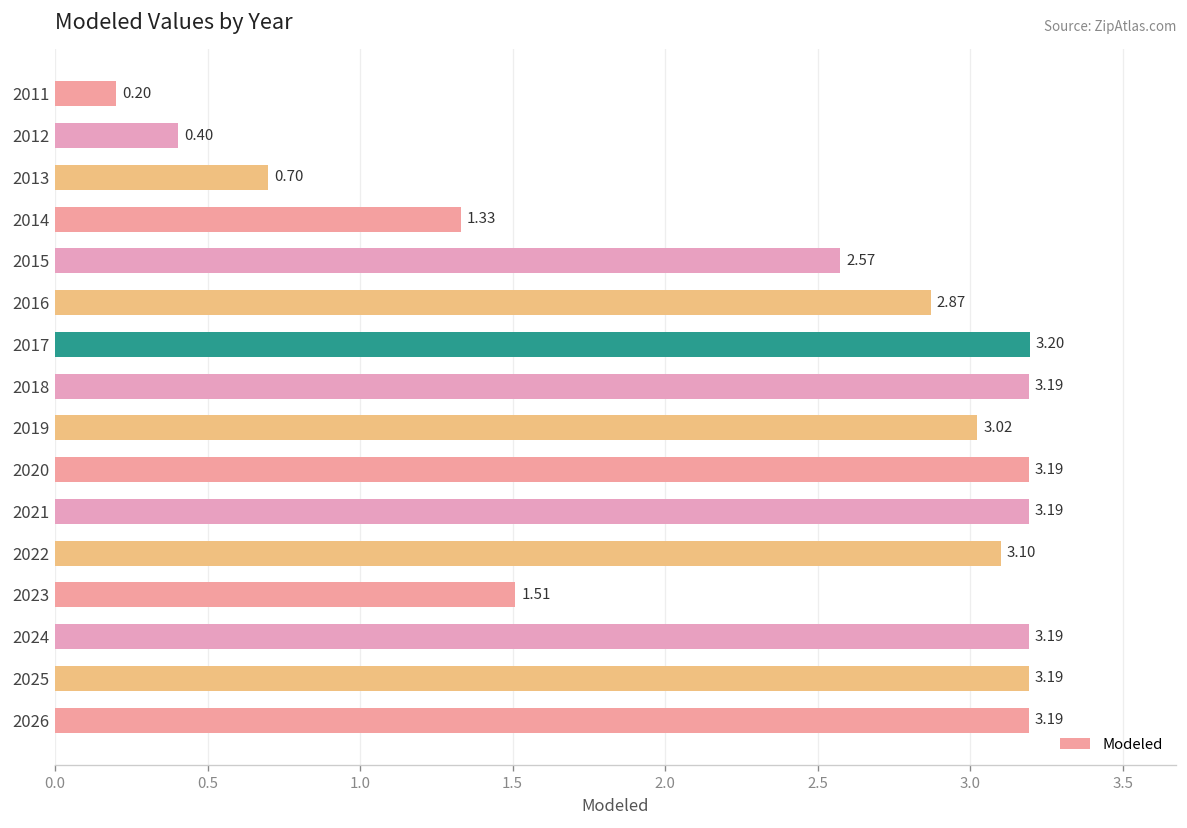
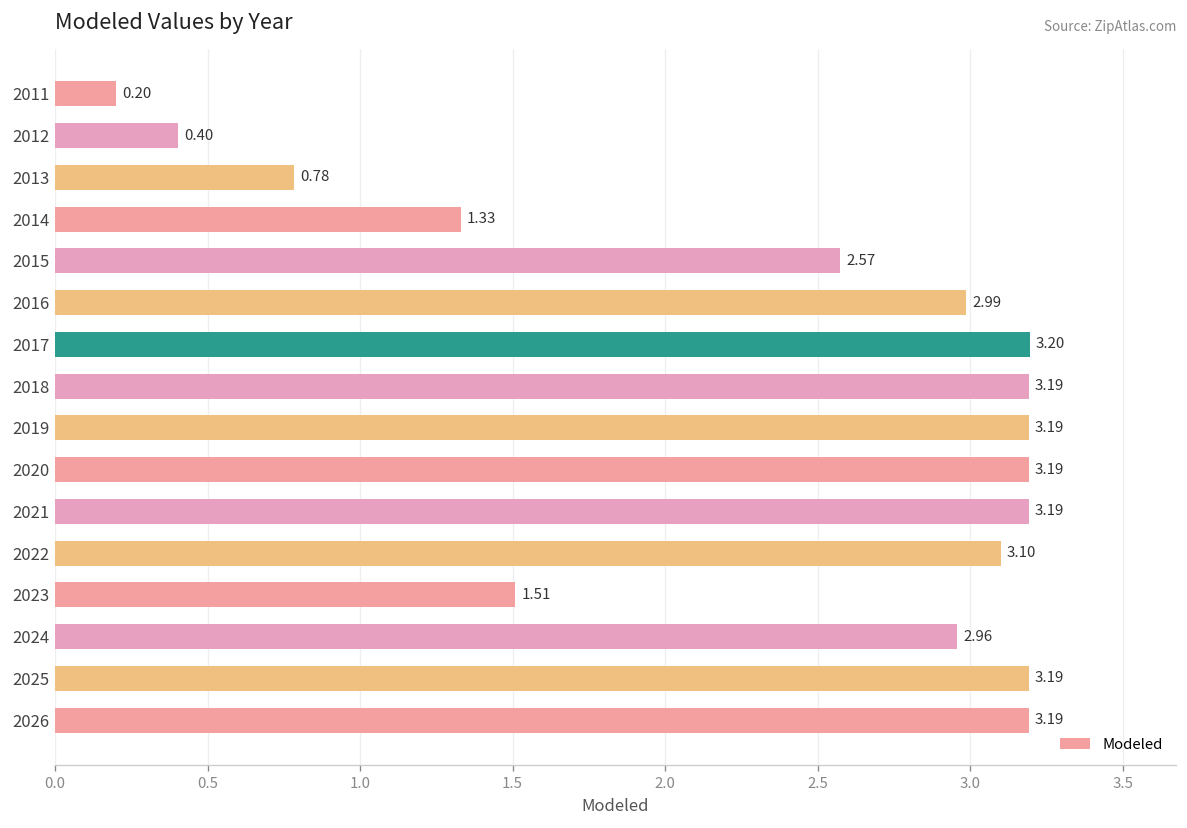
  {
    "2011": 0.20,
    "2012": 0.40,
-   "2013": 0.70,
+   "2013": 0.78,
    "2014": 1.33,
    "2015": 2.57,
-   "2016": 2.87,
+   "2016": 2.99,
    "2017": 3.20,
    "2018": 3.19,
-   "2019": 3.02,
+   "2019": 3.19,
    "2020": 3.19,
    "2021": 3.19,
    "2022": 3.10,
    "2023": 1.51,
-   "2024": 3.19,
+   "2024": 2.96,
    "2025": 3.19,
    "2026": 3.19
  }
